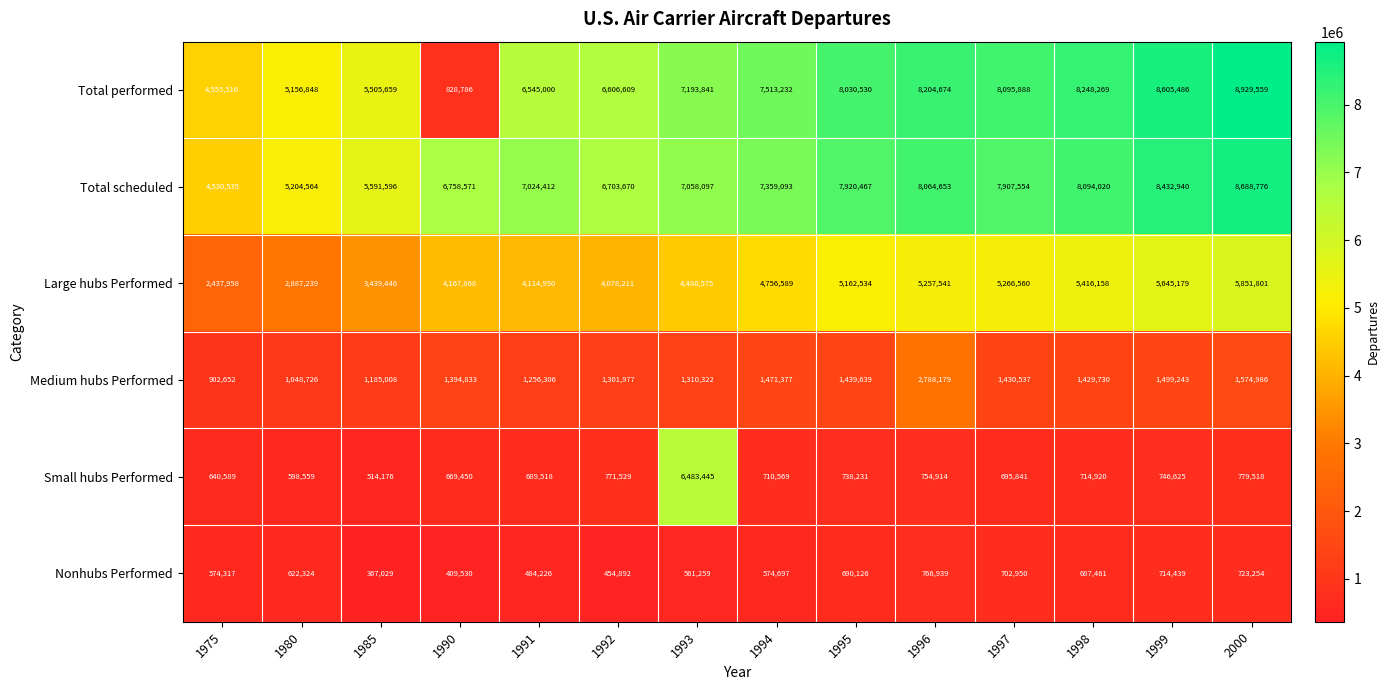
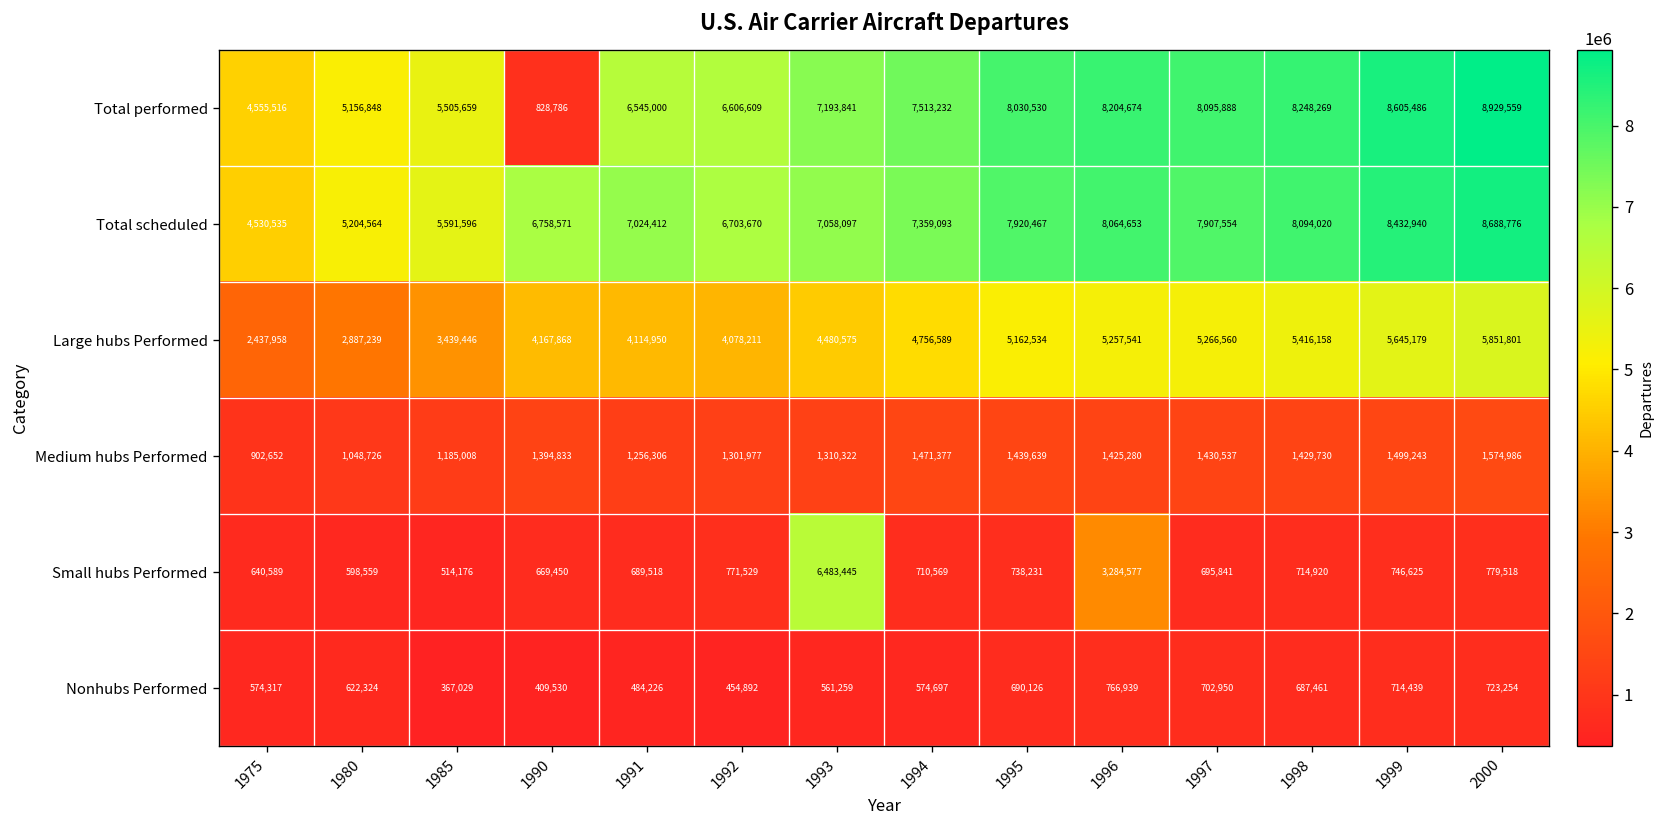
  {
    "Total performed": {
      "1975": "4,555,516",
      "1980": "5,156,848",
      "1985": "5,505,659",
      "1990": "828,786",
      "1991": "6,545,000",
      "1992": "6,606,609",
      "1993": "7,193,841",
      "1994": "7,513,232",
      "1995": "8,030,530",
      "1996": "8,204,674",
      "1997": "8,095,888",
      "1998": "8,248,269",
      "1999": "8,605,486",
      "2000": "8,929,559"
    },
    "Total scheduled": {
      "1975": "4,530,535",
      "1980": "5,204,564",
      "1985": "5,591,596",
      "1990": "6,758,571",
      "1991": "7,024,412",
      "1992": "6,703,670",
      "1993": "7,058,097",
      "1994": "7,359,093",
      "1995": "7,920,467",
      "1996": "8,064,653",
      "1997": "7,907,554",
      "1998": "8,094,020",
      "1999": "8,432,940",
      "2000": "8,688,776"
    },
    "Large hubs Performed": {
      "1975": "2,437,958",
      "1980": "2,887,239",
      "1985": "3,439,446",
      "1990": "4,167,868",
      "1991": "4,114,950",
      "1992": "4,078,211",
      "1993": "4,480,575",
      "1994": "4,756,589",
      "1995": "5,162,534",
      "1996": "5,257,541",
      "1997": "5,266,560",
      "1998": "5,416,158",
      "1999": "5,645,179",
      "2000": "5,851,801"
    },
    "Medium hubs Performed": {
      "1975": "902,652",
      "1980": "1,048,726",
      "1985": "1,185,008",
      "1990": "1,394,833",
      "1991": "1,256,306",
      "1992": "1,301,977",
      "1993": "1,310,322",
      "1994": "1,471,377",
      "1995": "1,439,639",
-     "1996": "2,788,179",
+     "1996": "1,425,280",
      "1997": "1,430,537",
      "1998": "1,429,730",
      "1999": "1,499,243",
      "2000": "1,574,986"
    },
    "Small hubs Performed": {
      "1975": "640,589",
      "1980": "598,559",
      "1985": "514,176",
      "1990": "669,450",
      "1991": "689,518",
      "1992": "771,529",
      "1993": "6,483,445",
      "1994": "710,569",
      "1995": "738,231",
-     "1996": "754,914",
+     "1996": "3,284,577",
      "1997": "695,841",
      "1998": "714,920",
      "1999": "746,625",
      "2000": "779,518"
    },
    "Nonhubs Performed": {
      "1975": "574,317",
      "1980": "622,324",
      "1985": "367,029",
      "1990": "409,530",
      "1991": "484,226",
      "1992": "454,892",
      "1993": "561,259",
      "1994": "574,697",
      "1995": "690,126",
      "1996": "766,939",
      "1997": "702,950",
      "1998": "687,461",
      "1999": "714,439",
      "2000": "723,254"
    }
  }
